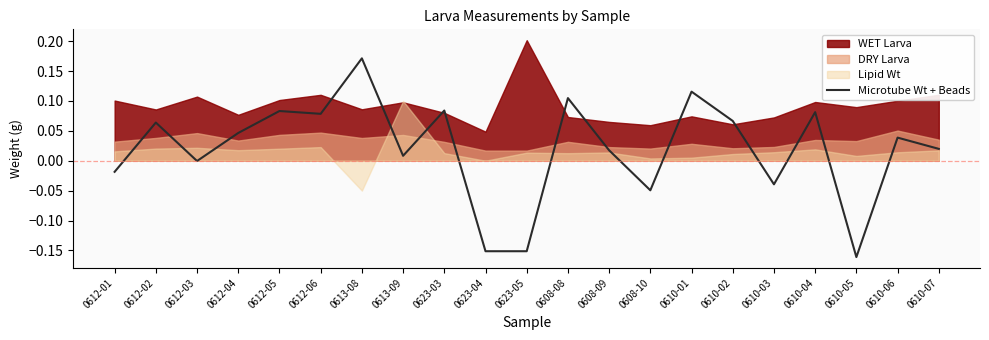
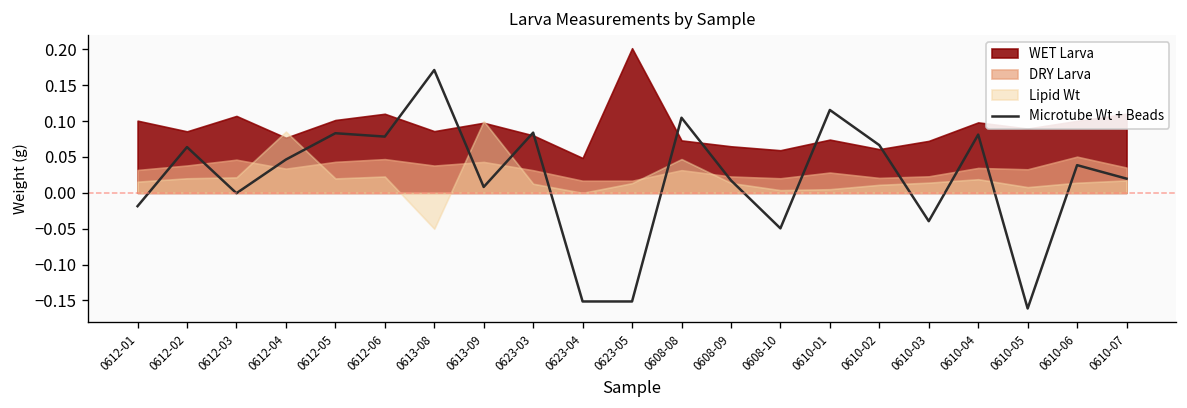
  {
    "Microtube Wt + Beads": {
      "0612-01": -0.02,
      "0612-02": 0.06,
      "0612-03": 0.00,
      "0612-04": 0.05,
      "0612-05": 0.08,
      "0612-06": 0.08,
      "0613-08": 0.17,
      "0613-09": 0.01,
      "0623-04": -0.15,
      "0623-05": -0.15,
      "0608-08": 0.10,
      "0608-10": -0.05,
      "0610-01": 0.12,
      "0610-02": 0.07,
      "0610-03": -0.04,
      "0610-04": 0.08,
      "0610-05": -0.16,
      "0610-06": 0.04
    },
    "WET Larva": {
      "0612-01": 0.10,
      "0612-02": 0.09,
      "0612-03": 0.11,
      "0612-04": 0.08,
      "0612-05": 0.10,
      "0612-06": 0.11,
      "0613-08": 0.09,
      "0623-04": 0.05,
      "0623-05": 0.20,
      "0608-08": 0.07,
      "0608-09": 0.06,
      "0608-10": 0.06,
      "0610-01": 0.07,
      "0610-02": 0.06,
      "0610-03": 0.07,
      "0610-04": 0.10,
      "0610-05": 0.09,
      "0610-06": 0.10
    },
    "DRY Larva": {
      "0612-01": 0.03,
      "0612-02": 0.04,
      "0612-03": 0.05,
      "0612-04": 0.03,
      "0612-05": 0.04,
      "0612-06": 0.05,
      "0613-08": 0.04,
      "0613-09": 0.04,
      "0623-03": 0.03,
      "0623-04": 0.02,
      "0608-08": 0.03,
      "0608-09": 0.02,
      "0608-10": 0.02,
      "0610-01": 0.03,
      "0610-02": 0.02,
      "0610-03": 0.02,
      "0610-04": 0.03,
      "0610-05": 0.03,
      "0610-06": 0.05,
      "0610-07": 0.04
    },
    "Lipid Wt": {
-     "0612-04": 0.02,
-     "0608-08": 0.01
+     "0612-04": 0.09,
+     "0608-08": 0.05
    }
  }
